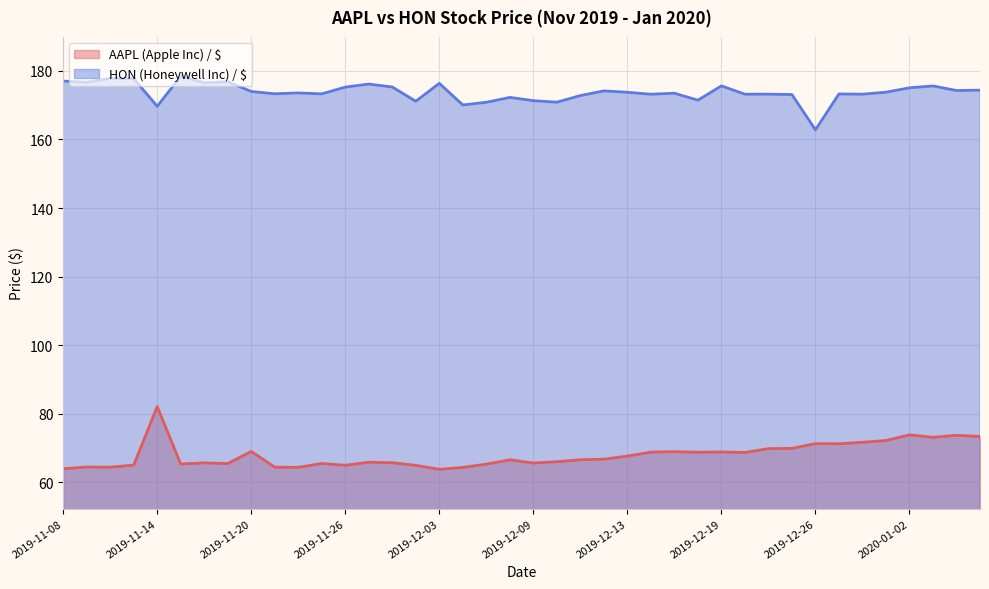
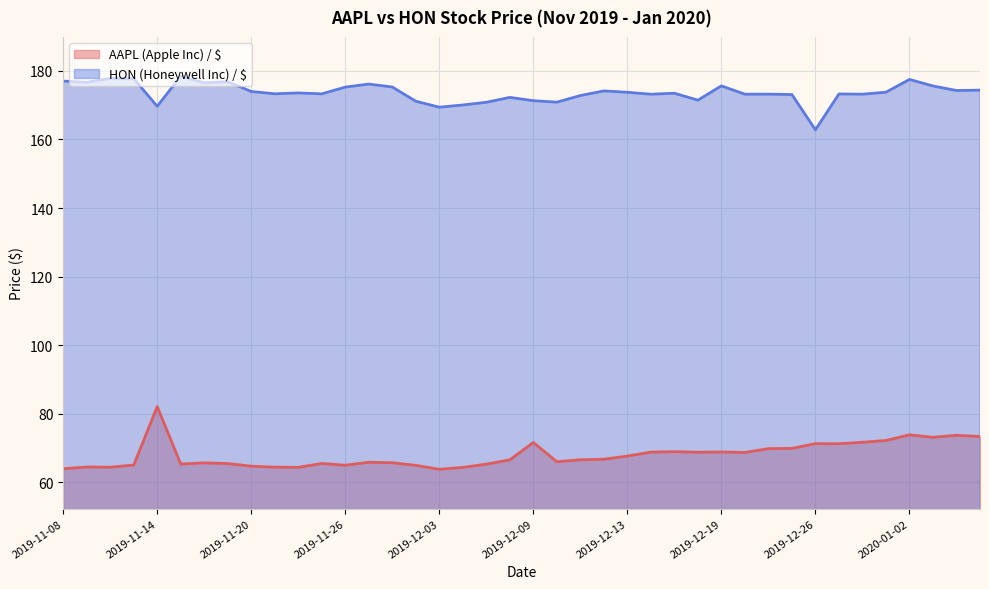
  {
    "AAPL (Apple Inc) / $": {
      "2019-11-08": 64,
      "2019-11-14": 82,
-     "2019-11-20": 69,
+     "2019-11-20": 65,
      "2019-11-26": 65,
      "2019-12-03": 64,
-     "2019-12-09": 66,
+     "2019-12-09": 72,
      "2019-12-13": 68,
      "2019-12-19": 69,
      "2019-12-26": 71,
      "2020-01-02": 74
    },
    "HON (Honeywell Inc) / $": {
      "2019-11-08": 177,
      "2019-11-14": 170,
      "2019-11-20": 174,
      "2019-11-26": 175,
-     "2019-12-03": 176,
+     "2019-12-03": 169,
      "2019-12-09": 171,
      "2019-12-13": 174,
      "2019-12-19": 176,
      "2019-12-26": 163,
-     "2020-01-02": 175
+     "2020-01-02": 177
    }
  }
